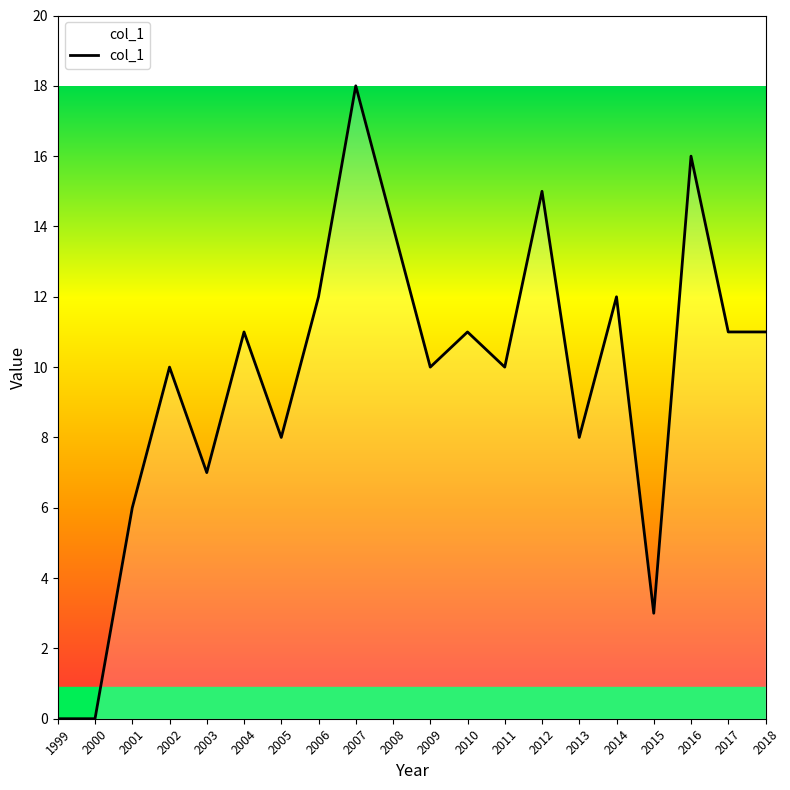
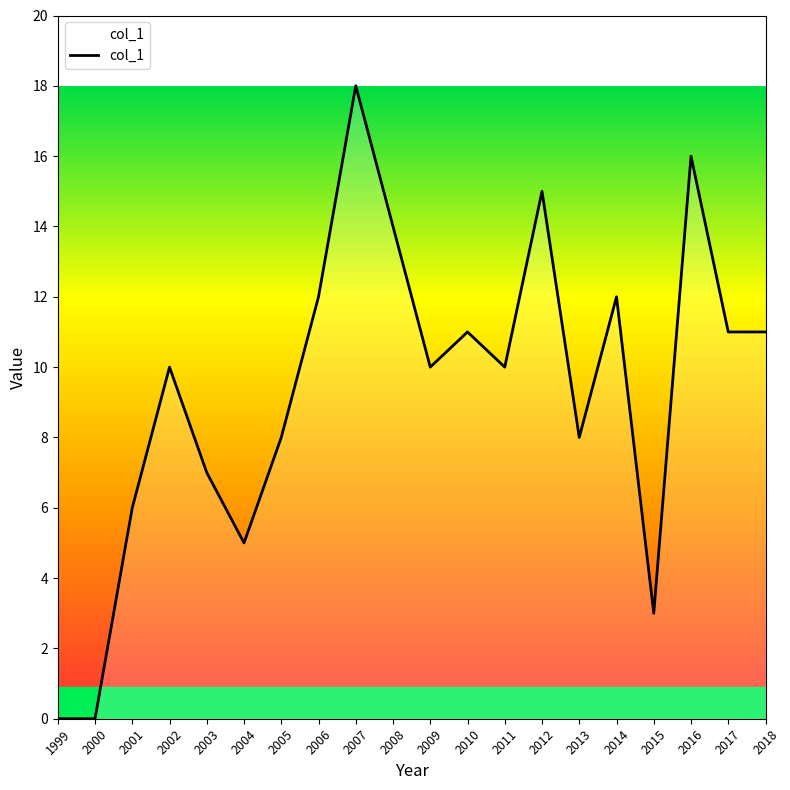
  {
    "2001": 6,
    "2002": 10,
    "2003": 7,
-   "2004": 11,
+   "2004": 5,
    "2005": 8,
    "2006": 12,
    "2007": 18,
    "2008": 14,
    "2009": 10,
    "2010": 11,
    "2011": 10,
    "2012": 15,
    "2013": 8,
    "2014": 12,
    "2015": 3,
    "2016": 16,
    "2017": 11,
    "2018": 11
  }
